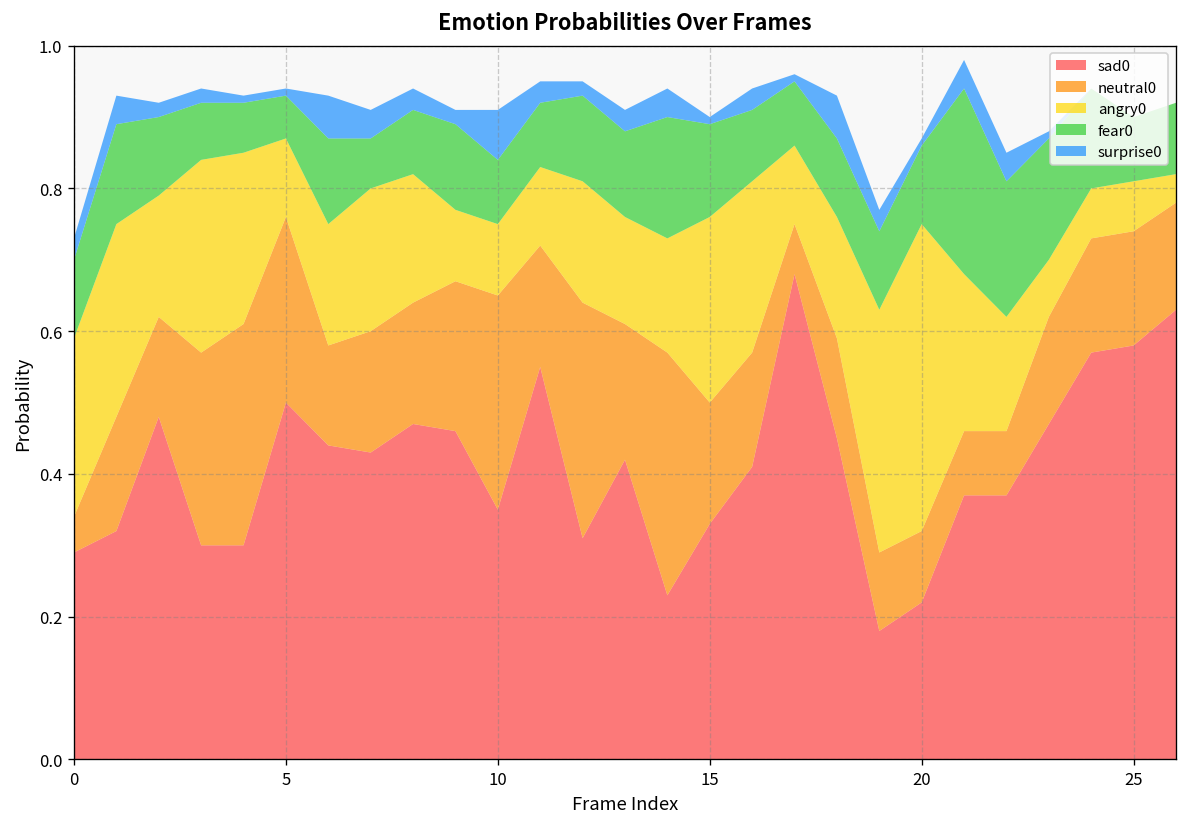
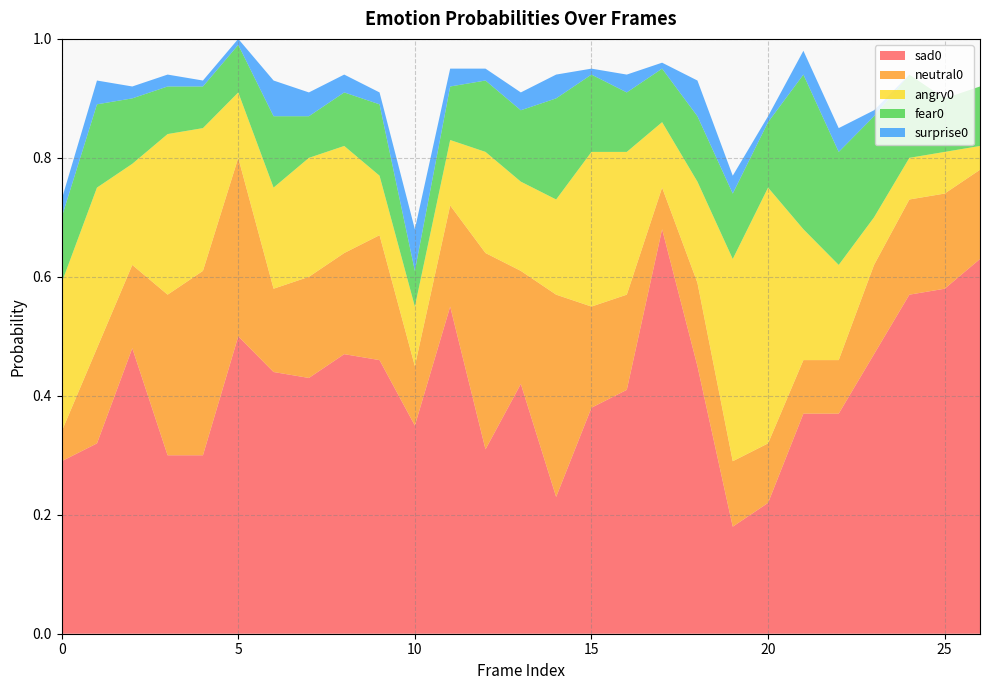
  {
    "sad0": {
      "0": 0.29,
      "5": 0.50,
      "10": 0.35,
-     "15": 0.33,
+     "15": 0.38,
      "20": 0.22,
      "25": 0.58
    },
    "neutral0": {
      "0": 0.05,
-     "5": 0.26,
-     "10": 0.3,
+     "5": 0.30,
+     "10": 0.1,
      "15": 0.17,
      "20": 0.10,
      "25": 0.16
    },
    "angry0": {
      "0": 0.25,
      "5": 0.11,
      "10": 0.10,
      "15": 0.26,
      "20": 0.43,
      "25": 0.07
    },
    "fear0": {
      "0": 0.11,
-     "5": 0.06,
-     "10": 0.09,
+     "5": 0.08,
+     "10": 0.06,
      "15": 0.13,
      "20": 0.11
    },
    "surprise0": {
      "0": 0.03,
      "5": 0.01,
      "10": 0.07,
      "15": 0.01,
      "20": 0.01
    }
  }
